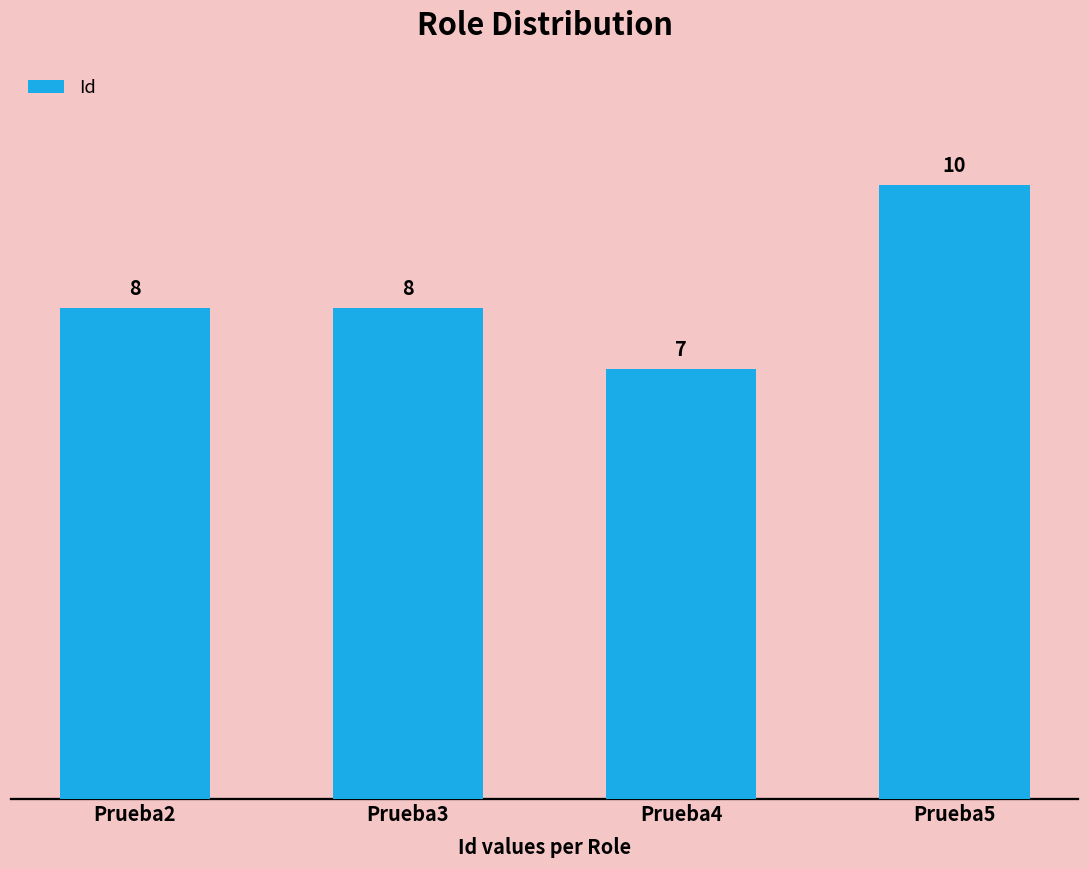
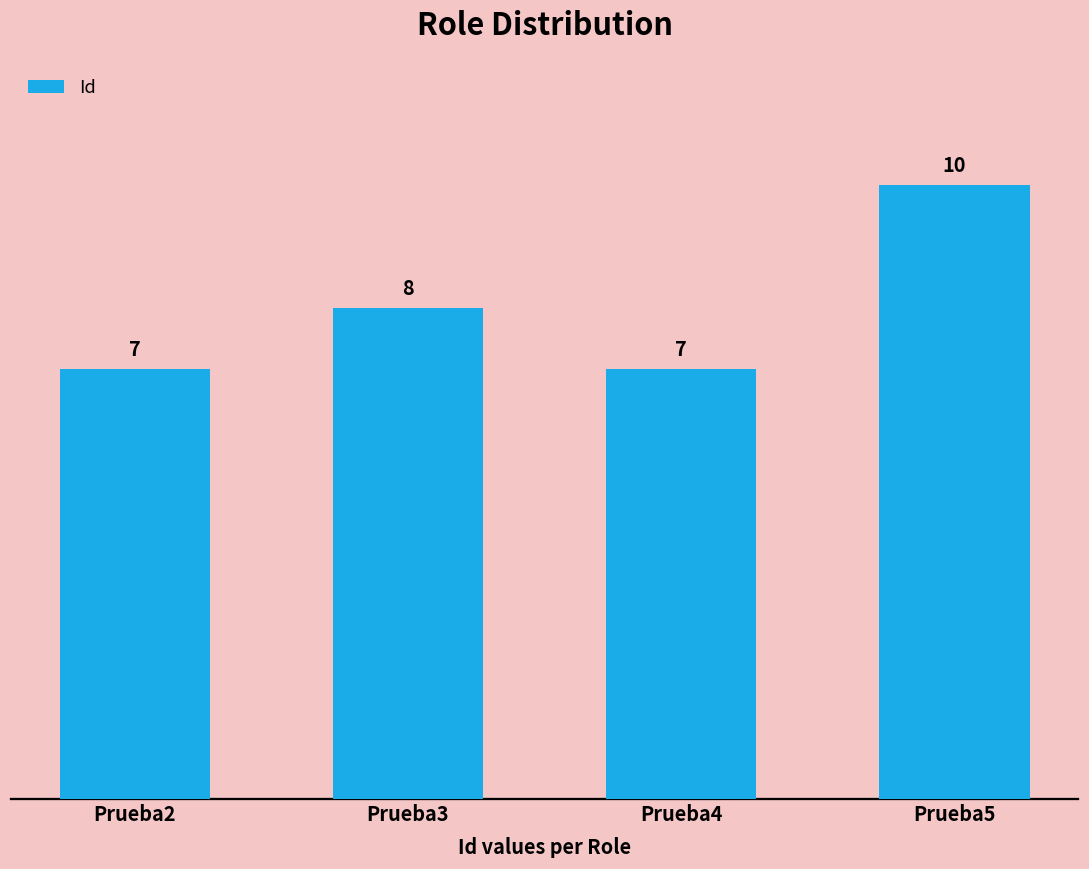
  {
-   "Prueba2": 8,
+   "Prueba2": 7,
    "Prueba3": 8,
    "Prueba4": 7,
    "Prueba5": 10
  }
